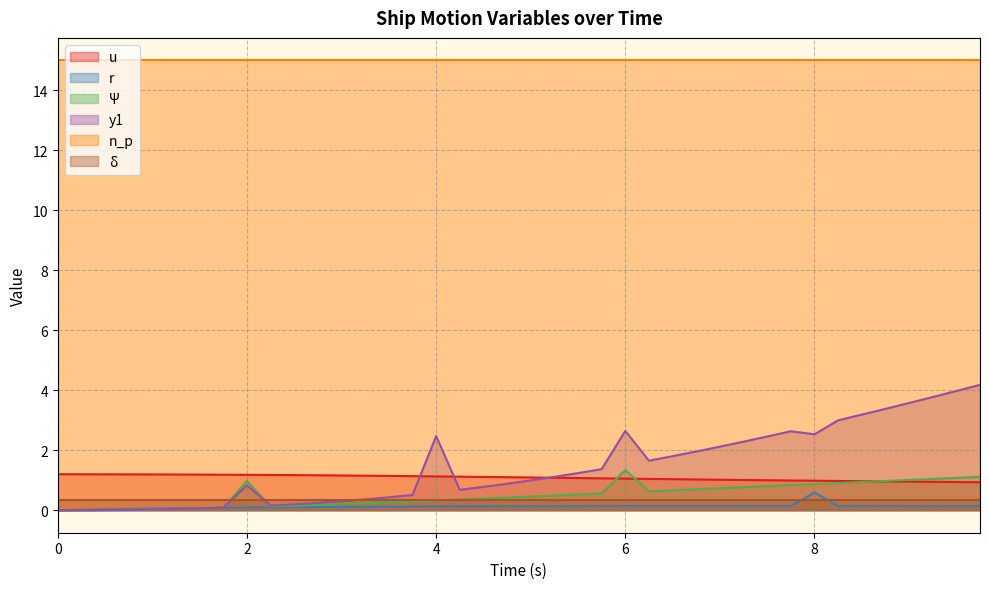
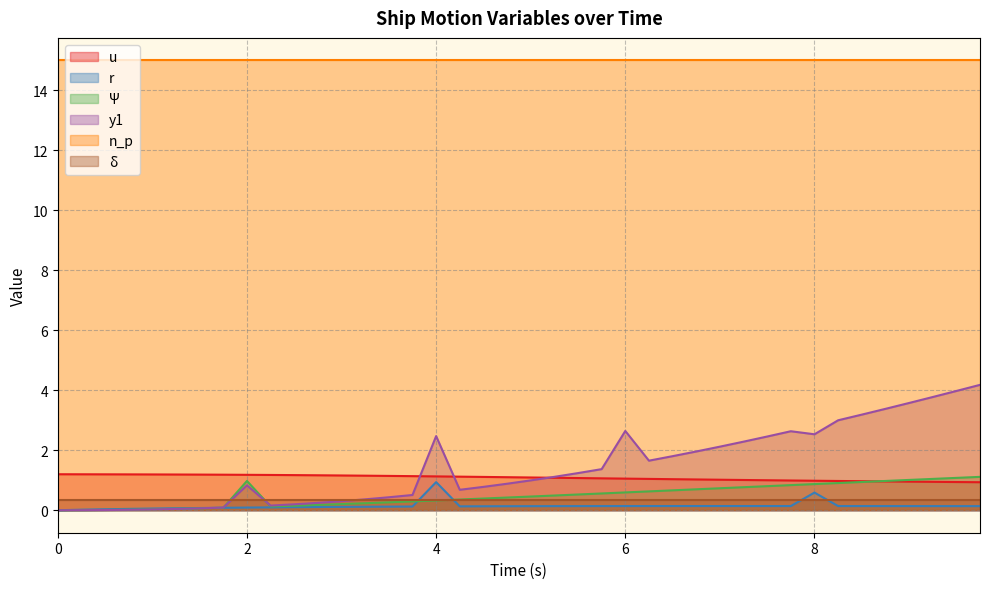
  {
    "r": {
      "2": 0.1,
-     "4": 0.1,
+     "4": 0.9,
      "6": 0.1,
      "8": 0.6
    },
    "Ψ": {
      "2": 1.0,
-     "6": 1.3,
+     "6": 0.6,
      "8": 0.9
    },
    "y1": {
      "2": 0.8,
      "4": 2.5,
      "6": 2.6,
      "8": 2.5
    },
    "n_p": {
      "0": 15.0,
      "2": 15.0,
      "4": 15.0,
      "6": 15.0,
      "8": 15.0
    }
  }
